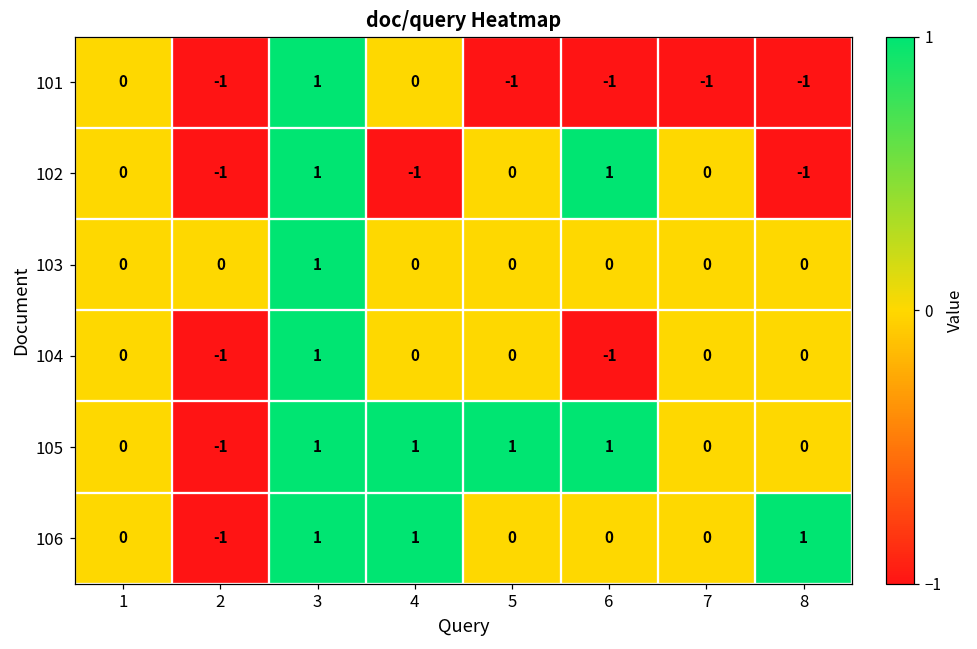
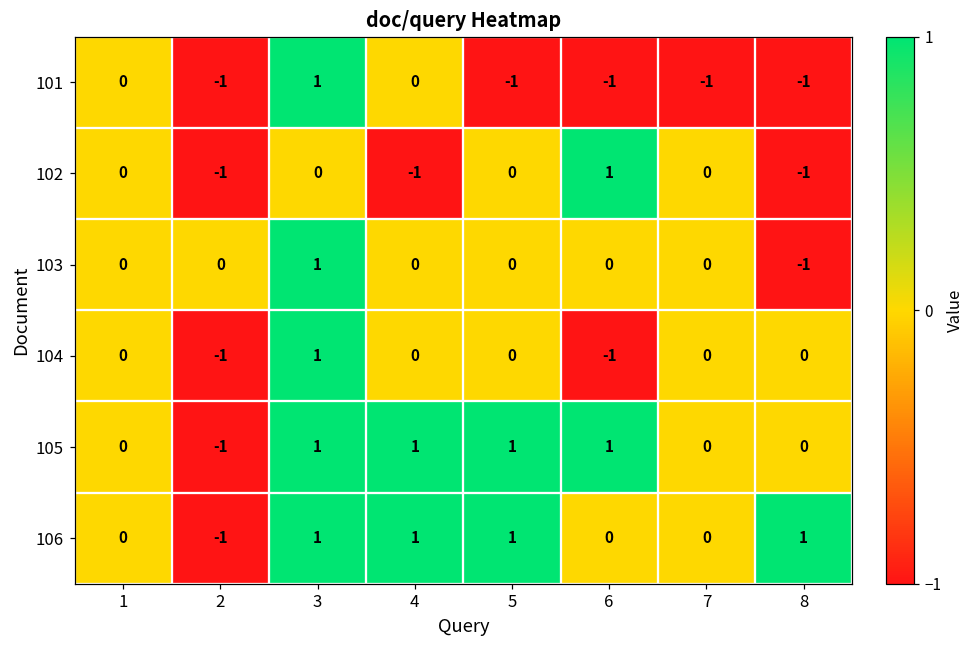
  {
    "101": {
      "1": 0,
      "2": -1,
      "3": 1,
      "4": 0,
      "5": -1,
      "6": -1,
      "7": -1,
      "8": -1
    },
    "102": {
      "1": 0,
      "2": -1,
-     "3": 1,
+     "3": 0,
      "4": -1,
      "5": 0,
      "6": 1,
      "7": 0,
      "8": -1
    },
    "103": {
      "1": 0,
      "2": 0,
      "3": 1,
      "4": 0,
      "5": 0,
      "6": 0,
      "7": 0,
-     "8": 0
+     "8": -1
    },
    "104": {
      "1": 0,
      "2": -1,
      "3": 1,
      "4": 0,
      "5": 0,
      "6": -1,
      "7": 0,
      "8": 0
    },
    "105": {
      "1": 0,
      "2": -1,
      "3": 1,
      "4": 1,
      "5": 1,
      "6": 1,
      "7": 0,
      "8": 0
    },
    "106": {
      "1": 0,
      "2": -1,
      "3": 1,
      "4": 1,
-     "5": 0,
+     "5": 1,
      "6": 0,
      "7": 0,
      "8": 1
    }
  }
